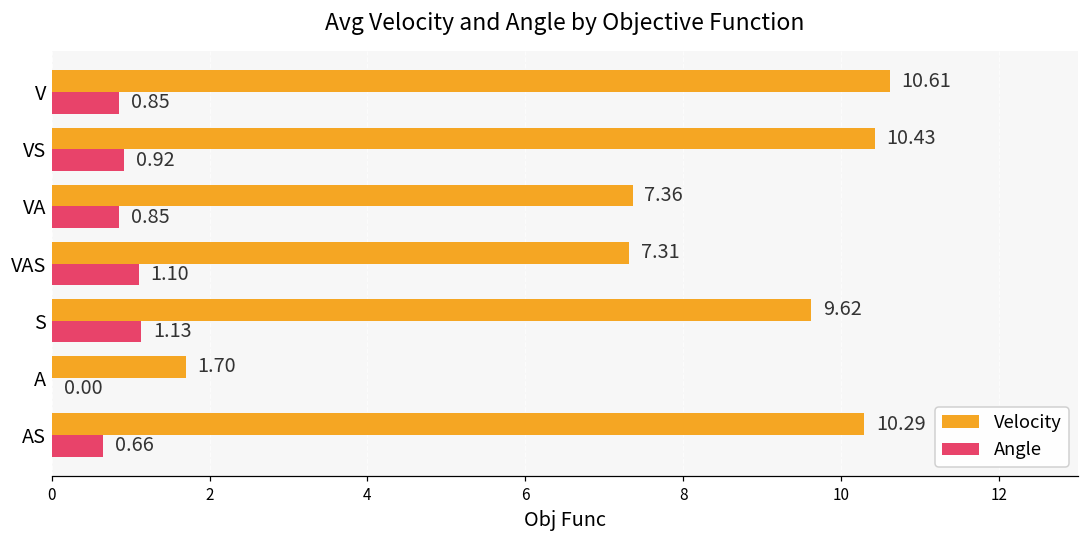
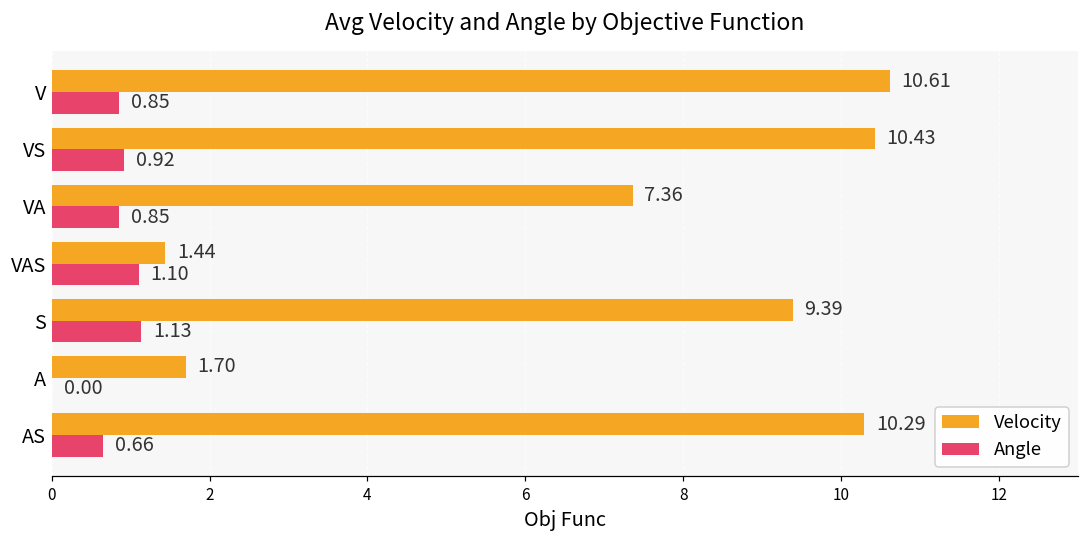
  {
    "Velocity": {
      "V": 10.61,
      "VS": 10.43,
      "VA": 7.36,
-     "VAS": 7.31,
-     "S": 9.62,
+     "VAS": 1.44,
+     "S": 9.39,
      "A": 1.70,
      "AS": 10.29
    },
    "Angle": {
      "V": 0.85,
      "VS": 0.92,
      "VA": 0.85,
      "VAS": 1.10,
      "S": 1.13,
      "A": 0.00,
      "AS": 0.66
    }
  }
